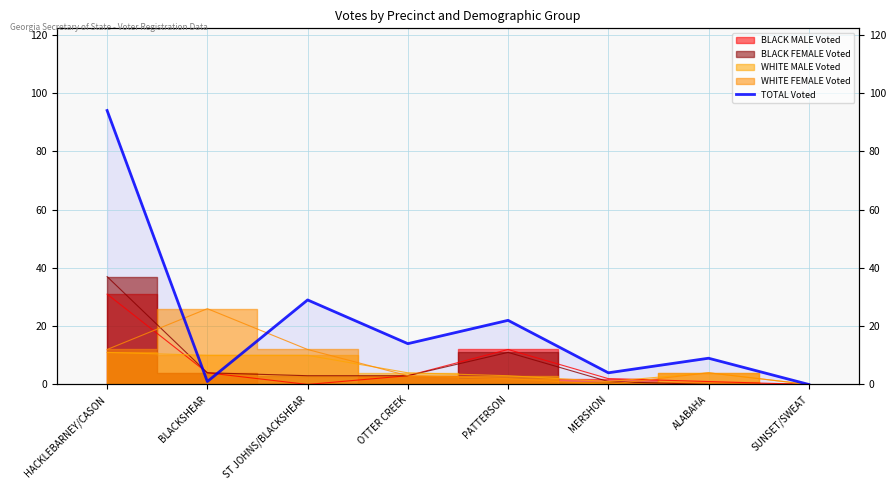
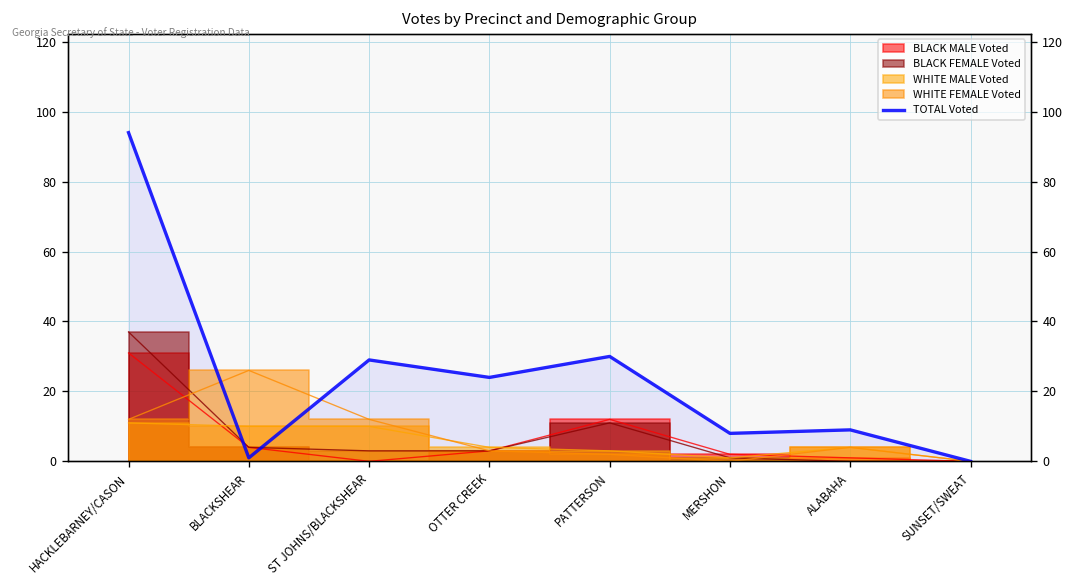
  {
    "TOTAL Voted": {
      "HACKLEBARNEY/CASON": 94,
      "BLACKSHEAR": 1,
      "ST JOHNS/BLACKSHEAR": 29,
-     "OTTER CREEK": 14,
-     "PATTERSON": 22,
-     "MERSHON": 4,
+     "OTTER CREEK": 24,
+     "PATTERSON": 30,
+     "MERSHON": 8,
      "ALABAHA": 9
    }
  }
